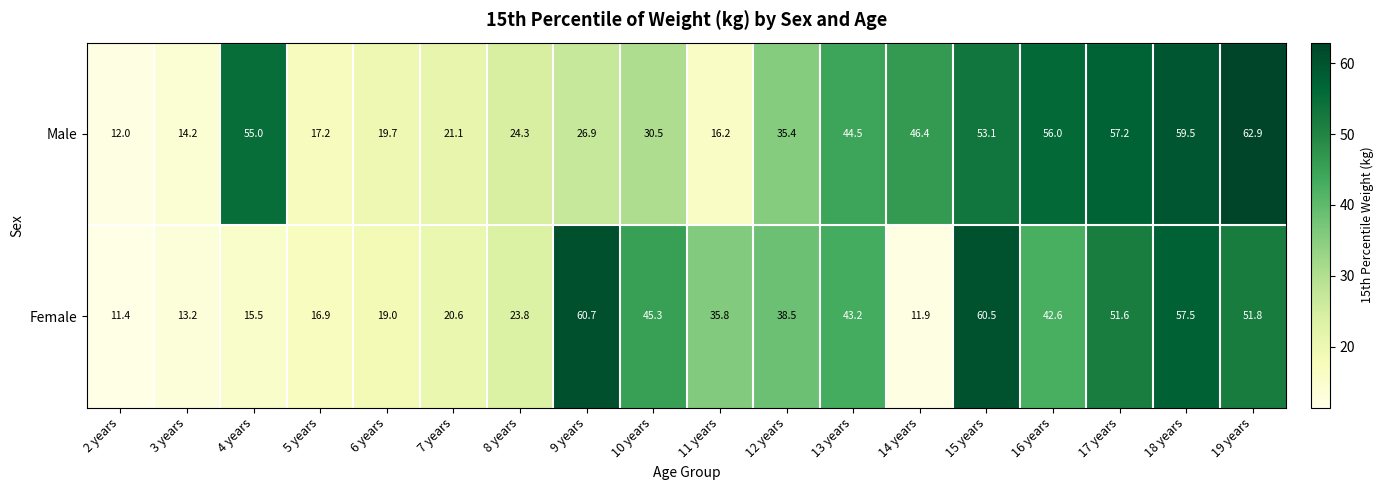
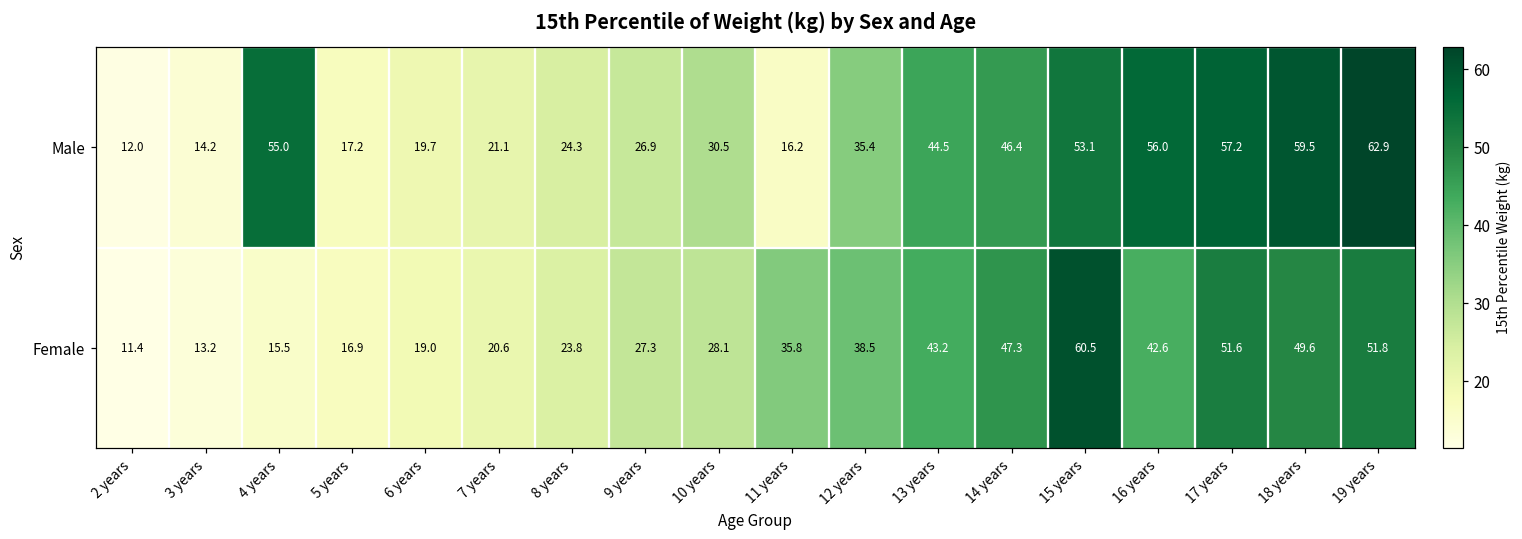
  {
    "Male": {
      "2 years": 12.0,
      "3 years": 14.2,
      "4 years": 55.0,
      "5 years": 17.2,
      "6 years": 19.7,
      "7 years": 21.1,
      "8 years": 24.3,
      "9 years": 26.9,
      "10 years": 30.5,
      "11 years": 16.2,
      "12 years": 35.4,
      "13 years": 44.5,
      "14 years": 46.4,
      "15 years": 53.1,
      "16 years": 56.0,
      "17 years": 57.2,
      "18 years": 59.5,
      "19 years": 62.9
    },
    "Female": {
      "2 years": 11.4,
      "3 years": 13.2,
      "4 years": 15.5,
      "5 years": 16.9,
      "6 years": 19.0,
      "7 years": 20.6,
      "8 years": 23.8,
-     "9 years": 60.7,
-     "10 years": 45.3,
+     "9 years": 27.3,
+     "10 years": 28.1,
      "11 years": 35.8,
      "12 years": 38.5,
      "13 years": 43.2,
-     "14 years": 11.9,
+     "14 years": 47.3,
      "15 years": 60.5,
      "16 years": 42.6,
      "17 years": 51.6,
-     "18 years": 57.5,
+     "18 years": 49.6,
      "19 years": 51.8
    }
  }
